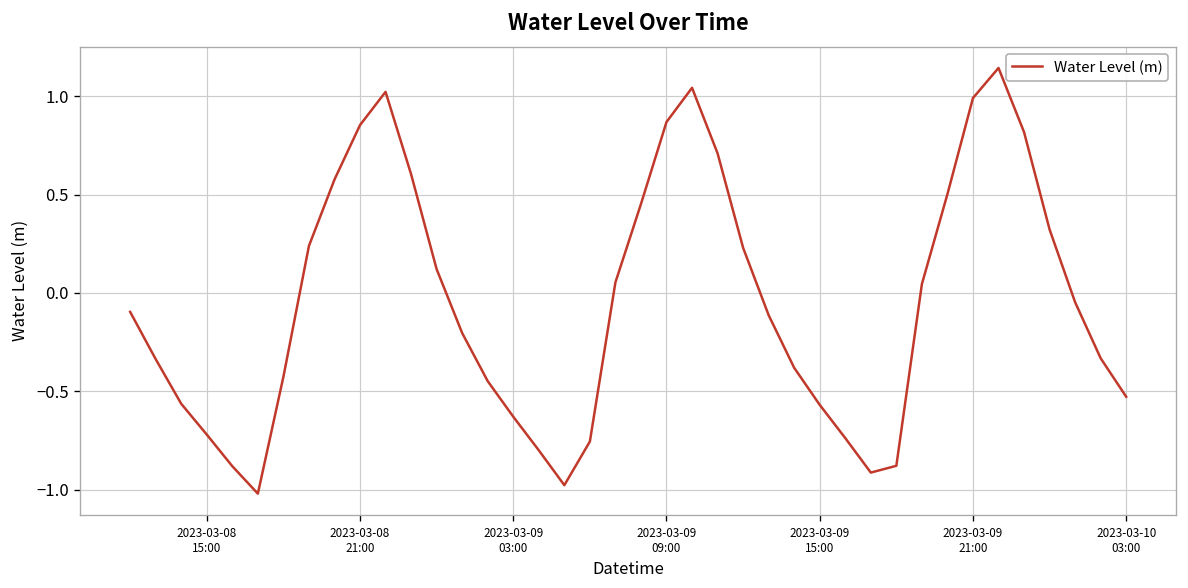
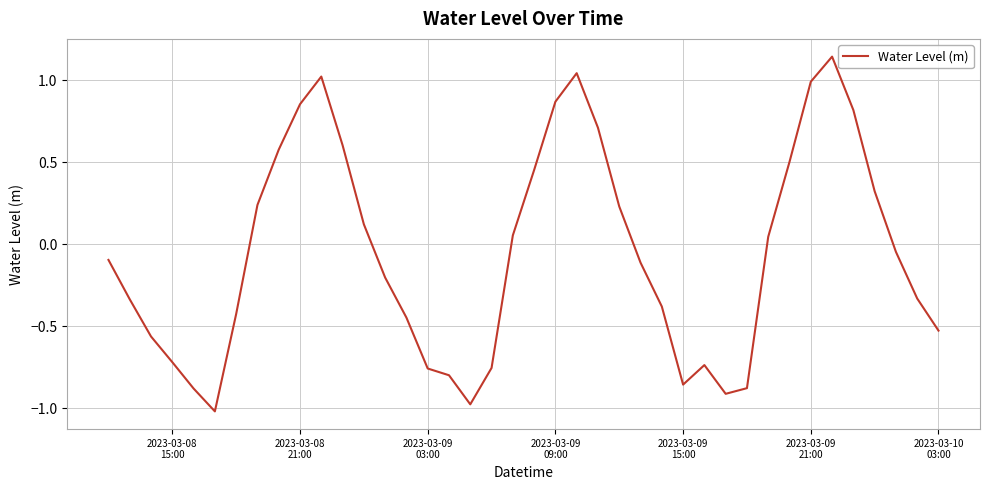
  {
    "2023-03-08 15:00": -0.72,
    "2023-03-08 21:00": 0.85,
-   "2023-03-09 03:00": -0.63,
+   "2023-03-09 03:00": -0.76,
    "2023-03-09 09:00": 0.87,
-   "2023-03-09 15:00": -0.57,
+   "2023-03-09 15:00": -0.86,
    "2023-03-09 21:00": 0.99,
    "2023-03-10 03:00": -0.53
  }
